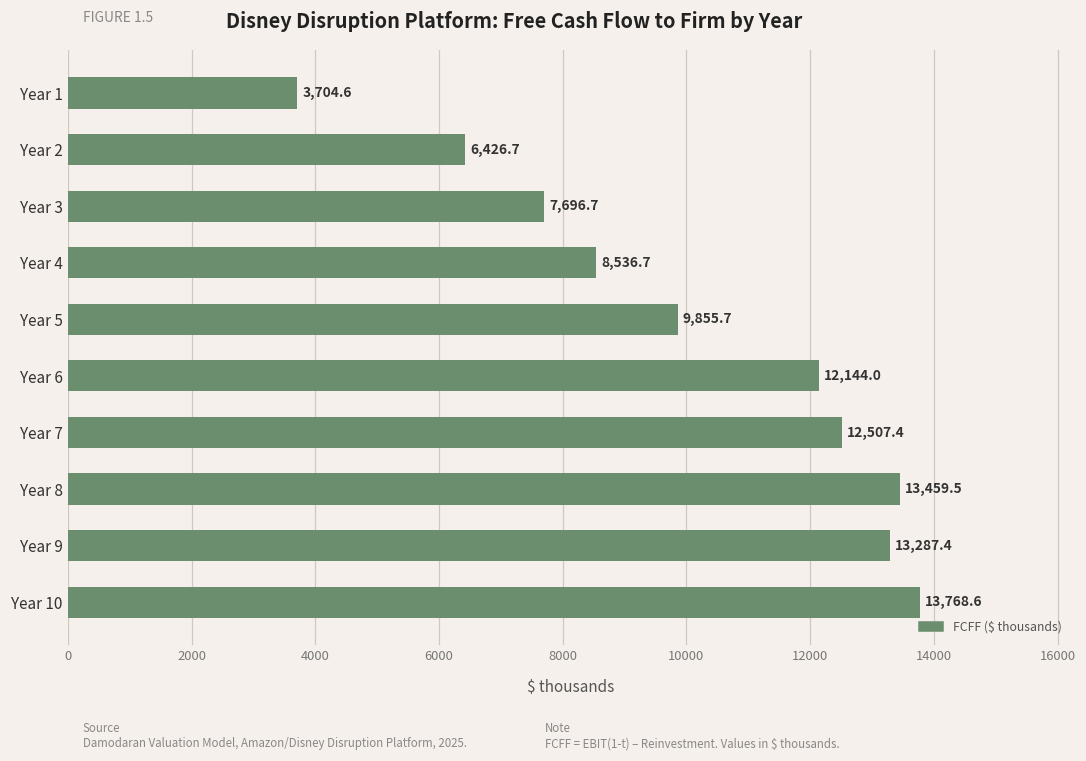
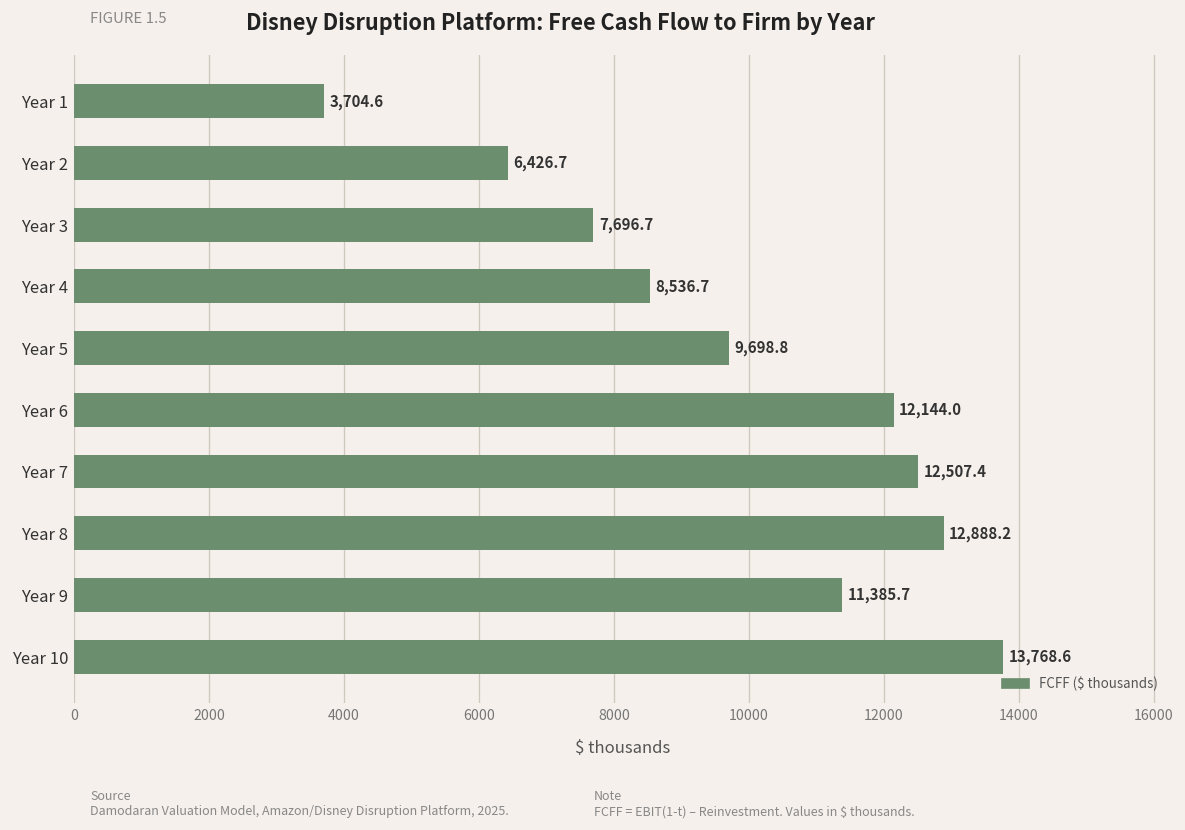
  {
    "Year 1": "3,704.6",
    "Year 2": "6,426.7",
    "Year 3": "7,696.7",
    "Year 4": "8,536.7",
-   "Year 5": "9,855.7",
+   "Year 5": "9,698.8",
    "Year 6": "12,144.0",
    "Year 7": "12,507.4",
-   "Year 8": "13,459.5",
-   "Year 9": "13,287.4",
+   "Year 8": "12,888.2",
+   "Year 9": "11,385.7",
    "Year 10": "13,768.6"
  }
